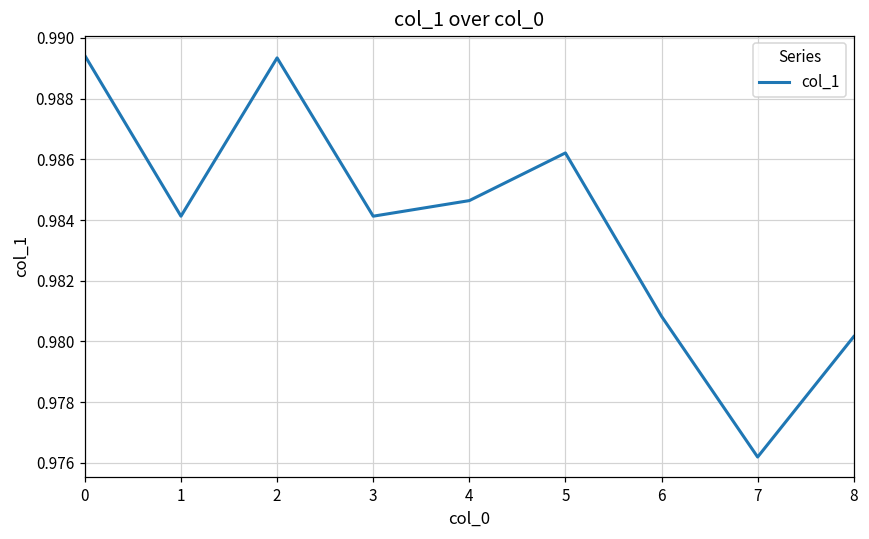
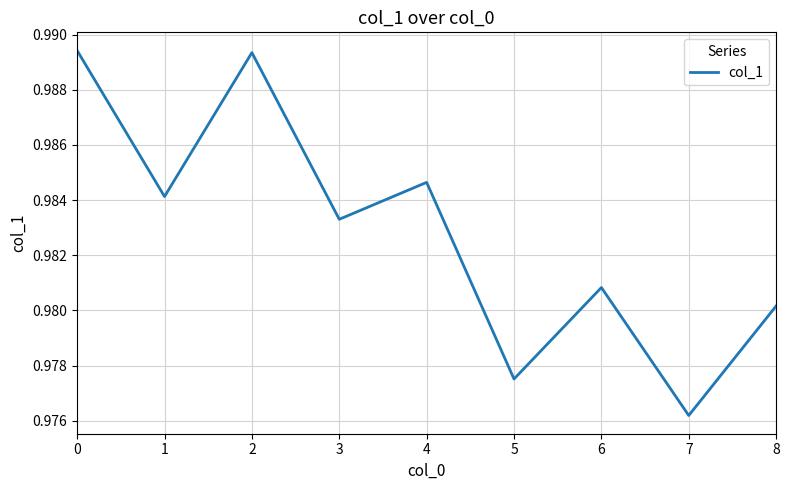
  {
    "0": 0.9894,
    "1": 0.9841,
    "2": 0.9893,
-   "3": 0.9841,
+   "3": 0.9833,
    "4": 0.9846,
-   "5": 0.9862,
+   "5": 0.9775,
    "6": 0.9808,
    "7": 0.9762,
    "8": 0.9802
  }
